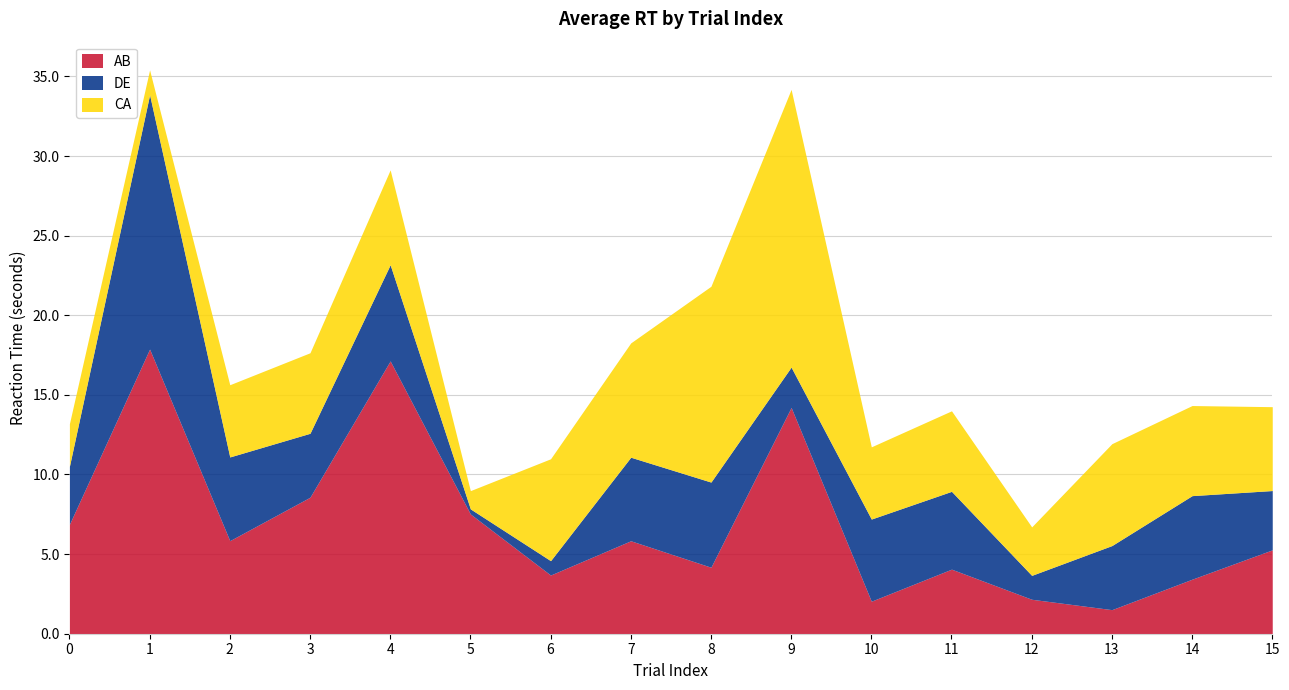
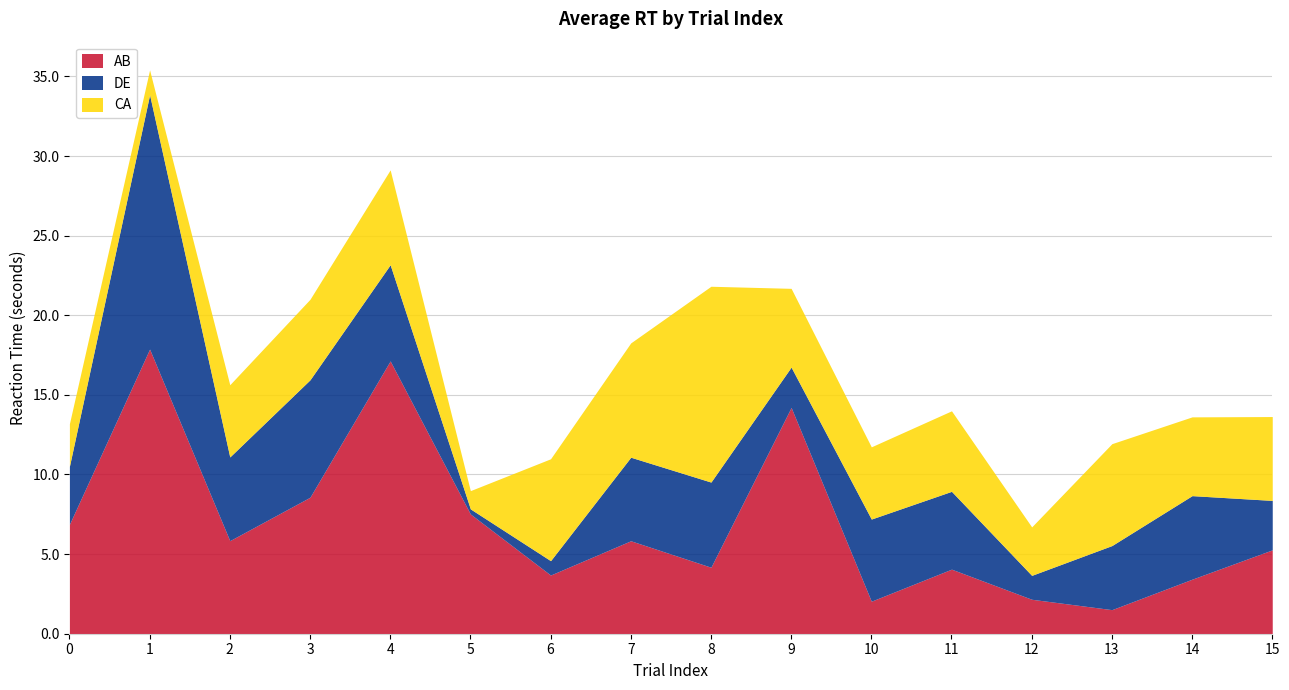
  {
    "AB": {
      "0": 6.9,
      "1": 17.9,
      "2": 5.8,
      "3": 8.6,
      "4": 17.1,
      "5": 7.5,
      "6": 3.7,
      "7": 5.8,
      "8": 4.2,
      "9": 14.2,
      "10": 2.0,
      "11": 4.1,
      "12": 2.2,
      "13": 1.5,
      "14": 3.4,
      "15": 5.3
    },
    "DE": {
      "0": 3.6,
      "1": 16.0,
      "2": 5.3,
-     "3": 4.0,
+     "3": 7.4,
      "4": 6.0,
      "5": 0.3,
      "6": 0.9,
      "7": 5.2,
      "8": 5.3,
      "9": 2.5,
      "10": 5.2,
      "11": 4.9,
      "12": 1.5,
      "13": 4.0,
      "14": 5.2,
-     "15": 3.7
+     "15": 3.1
    },
    "CA": {
      "0": 2.7,
      "1": 1.6,
      "2": 4.5,
      "3": 5.1,
      "4": 6.0,
      "5": 1.1,
      "6": 6.4,
      "7": 7.2,
      "8": 12.3,
-     "9": 17.4,
+     "9": 4.9,
      "10": 4.5,
      "11": 5.1,
      "12": 3.0,
      "13": 6.4,
-     "14": 5.7,
+     "14": 4.9,
      "15": 5.3
    }
  }
